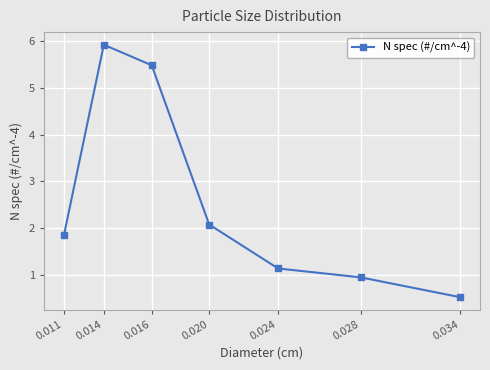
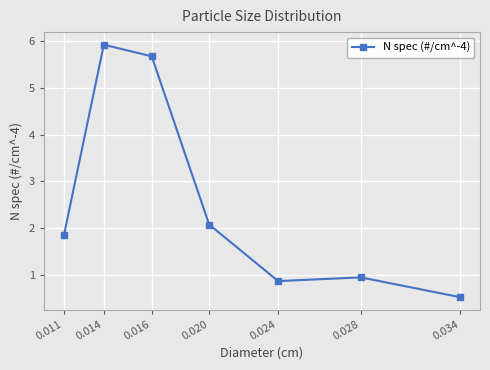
  {
    "0.011": 1.9,
    "0.014": 5.9,
-   "0.016": 5.5,
+   "0.016": 5.7,
    "0.020": 2.1,
-   "0.024": 1.1,
+   "0.024": 0.9,
    "0.028": 1.0,
    "0.034": 0.5
  }
